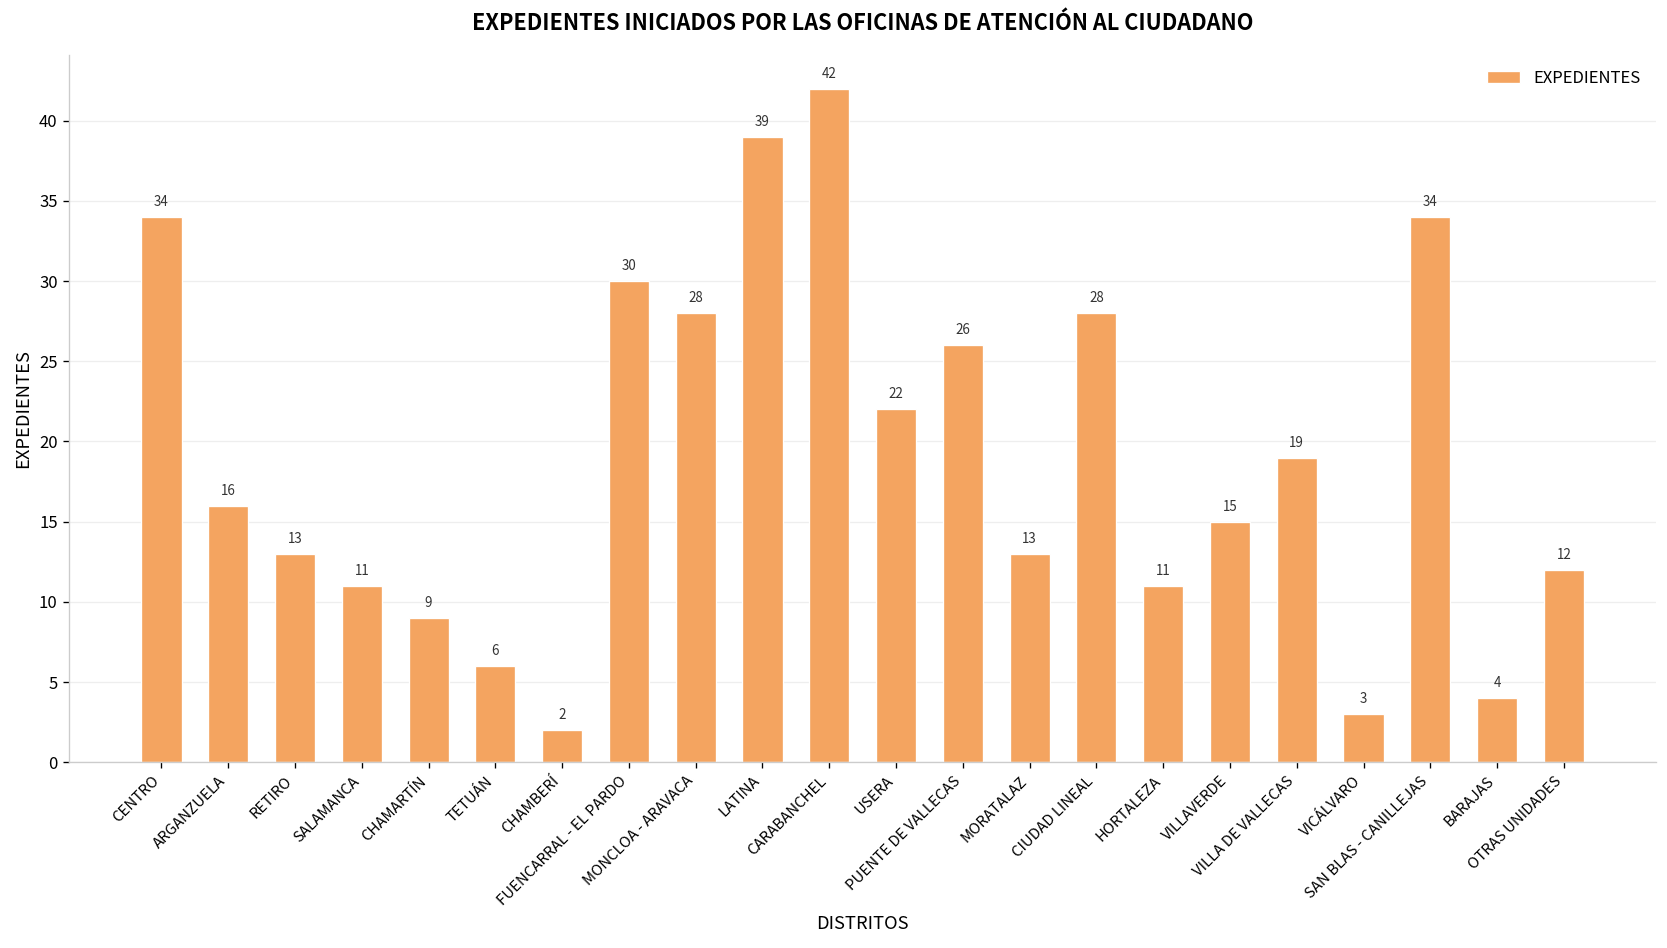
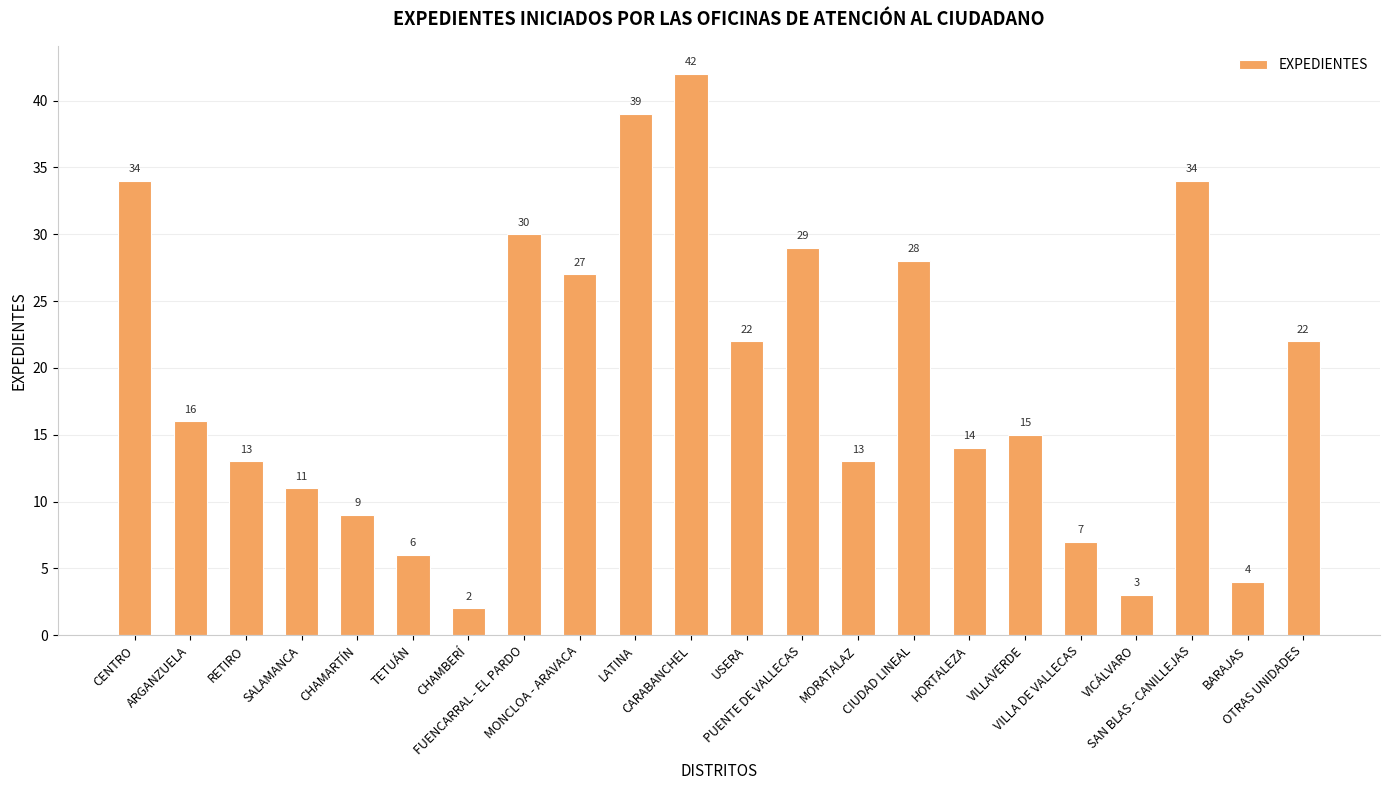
  {
    "CENTRO": 34,
    "ARGANZUELA": 16,
    "RETIRO": 13,
    "SALAMANCA": 11,
    "CHAMARTÍN": 9,
    "TETUÁN": 6,
    "CHAMBERÍ": 2,
    "FUENCARRAL - EL PARDO": 30,
-   "MONCLOA - ARAVACA": 28,
+   "MONCLOA - ARAVACA": 27,
    "LATINA": 39,
    "CARABANCHEL": 42,
    "USERA": 22,
-   "PUENTE DE VALLECAS": 26,
+   "PUENTE DE VALLECAS": 29,
    "MORATALAZ": 13,
    "CIUDAD LINEAL": 28,
-   "HORTALEZA": 11,
+   "HORTALEZA": 14,
    "VILLAVERDE": 15,
-   "VILLA DE VALLECAS": 19,
+   "VILLA DE VALLECAS": 7,
    "VICÁLVARO": 3,
    "SAN BLAS - CANILLEJAS": 34,
    "BARAJAS": 4,
-   "OTRAS UNIDADES": 12
+   "OTRAS UNIDADES": 22
  }
